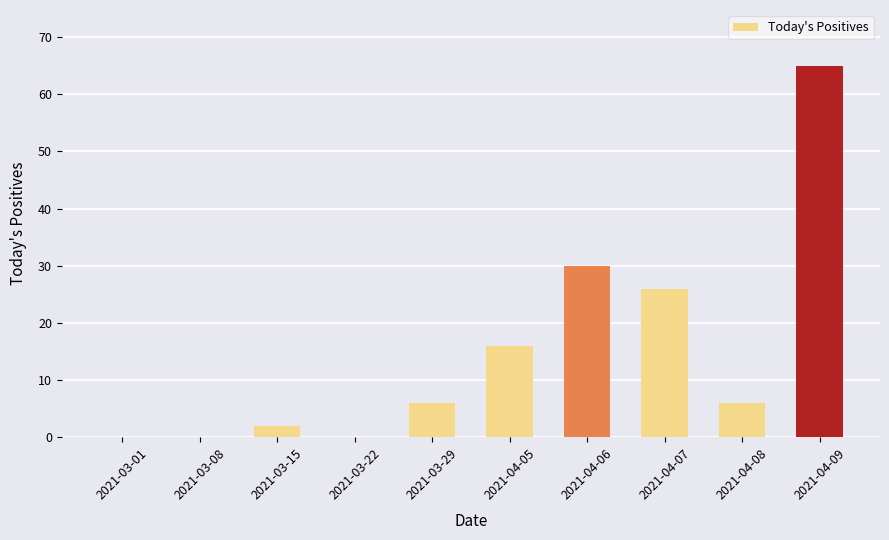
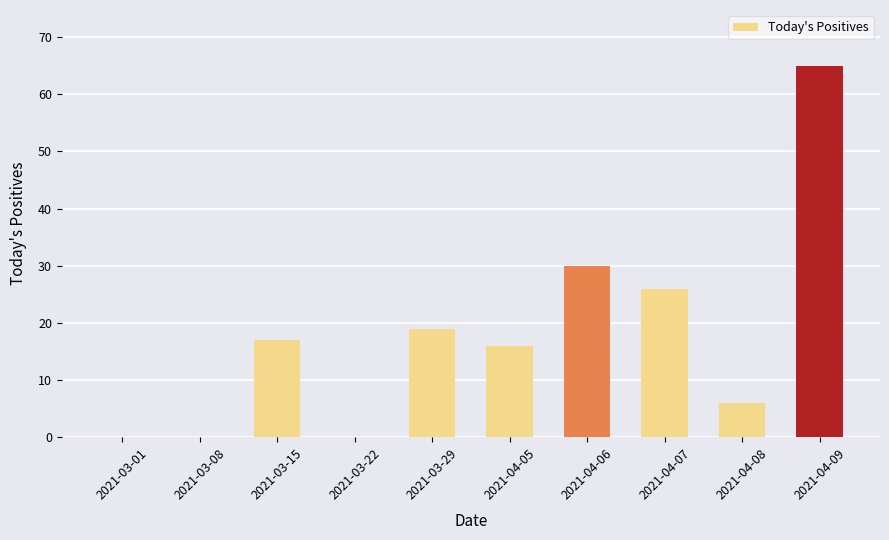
  {
    "2021-03-01": 0,
    "2021-03-08": 0,
-   "2021-03-15": 2,
+   "2021-03-15": 17,
    "2021-03-22": 0,
-   "2021-03-29": 6,
+   "2021-03-29": 19,
    "2021-04-05": 16,
    "2021-04-06": 30,
    "2021-04-07": 26,
    "2021-04-08": 6,
    "2021-04-09": 65
  }
